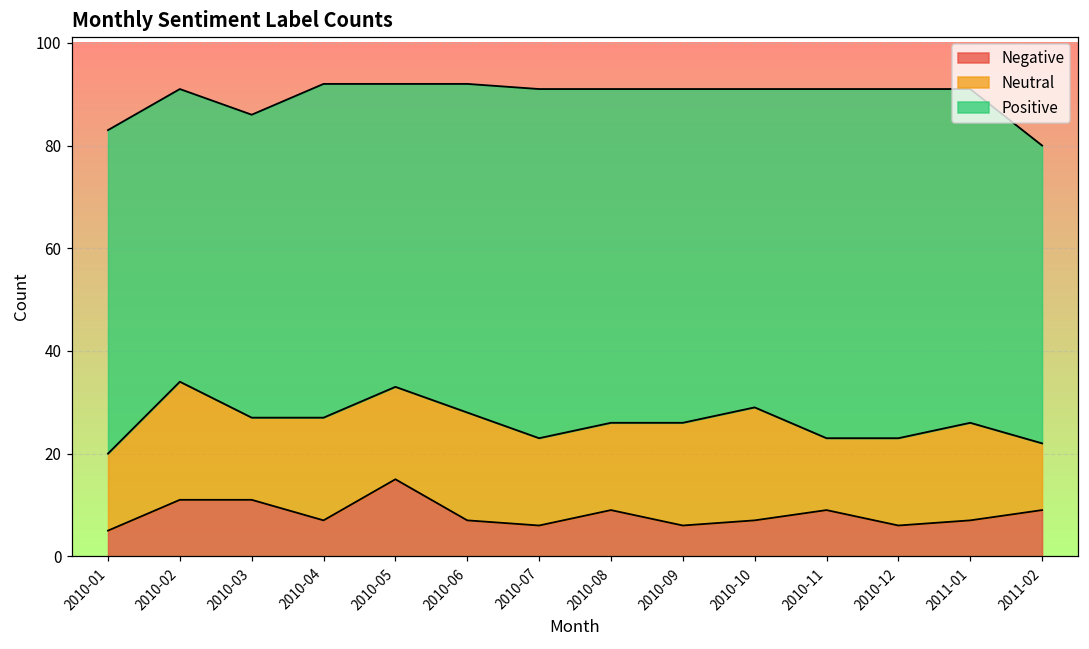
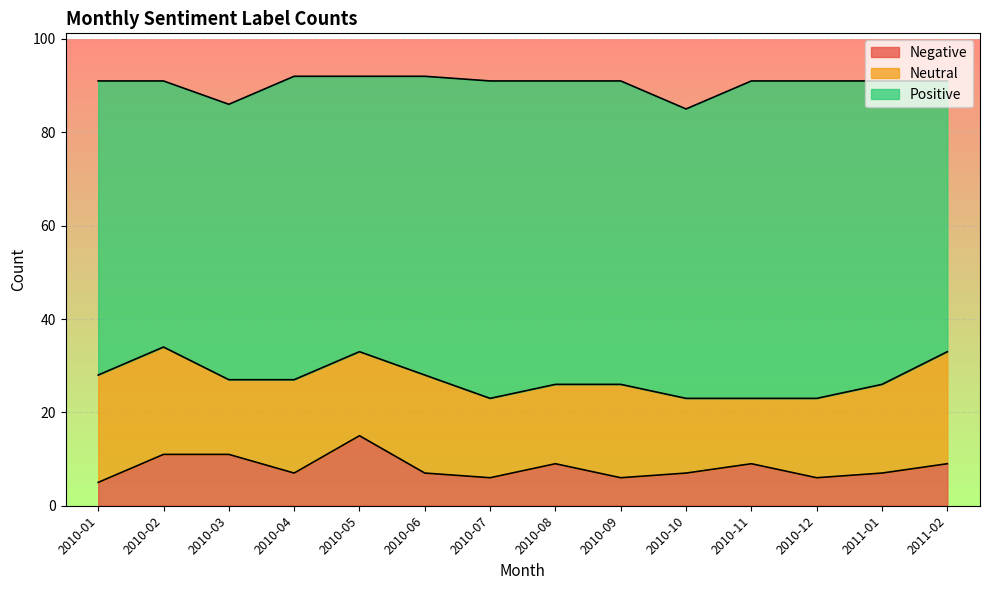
  {
    "Negative": {
      "2010-01": 5,
      "2010-02": 11,
      "2010-03": 11,
      "2010-04": 7,
      "2010-05": 15,
      "2010-06": 7,
      "2010-07": 6,
      "2010-08": 9,
      "2010-09": 6,
      "2010-10": 7,
      "2010-11": 9,
      "2010-12": 6,
      "2011-01": 7,
      "2011-02": 9
    },
    "Neutral": {
-     "2010-01": 15,
+     "2010-01": 23,
      "2010-02": 23,
      "2010-03": 16,
      "2010-04": 20,
      "2010-05": 18,
      "2010-06": 21,
      "2010-07": 17,
      "2010-08": 17,
      "2010-09": 20,
-     "2010-10": 22,
+     "2010-10": 16,
      "2010-11": 14,
      "2010-12": 17,
      "2011-01": 19,
-     "2011-02": 13
+     "2011-02": 24
    },
    "Positive": {
      "2010-01": 63,
      "2010-02": 57,
      "2010-03": 59,
      "2010-04": 65,
      "2010-05": 59,
      "2010-06": 64,
      "2010-07": 68,
      "2010-08": 65,
      "2010-09": 65,
      "2010-10": 62,
      "2010-11": 68,
      "2010-12": 68
    }
  }
